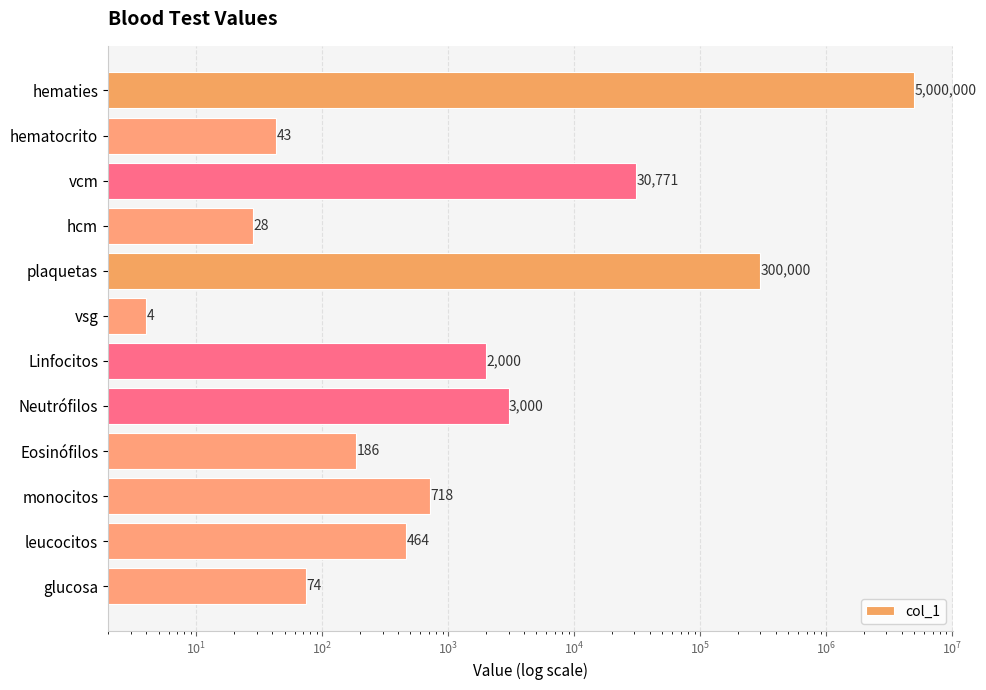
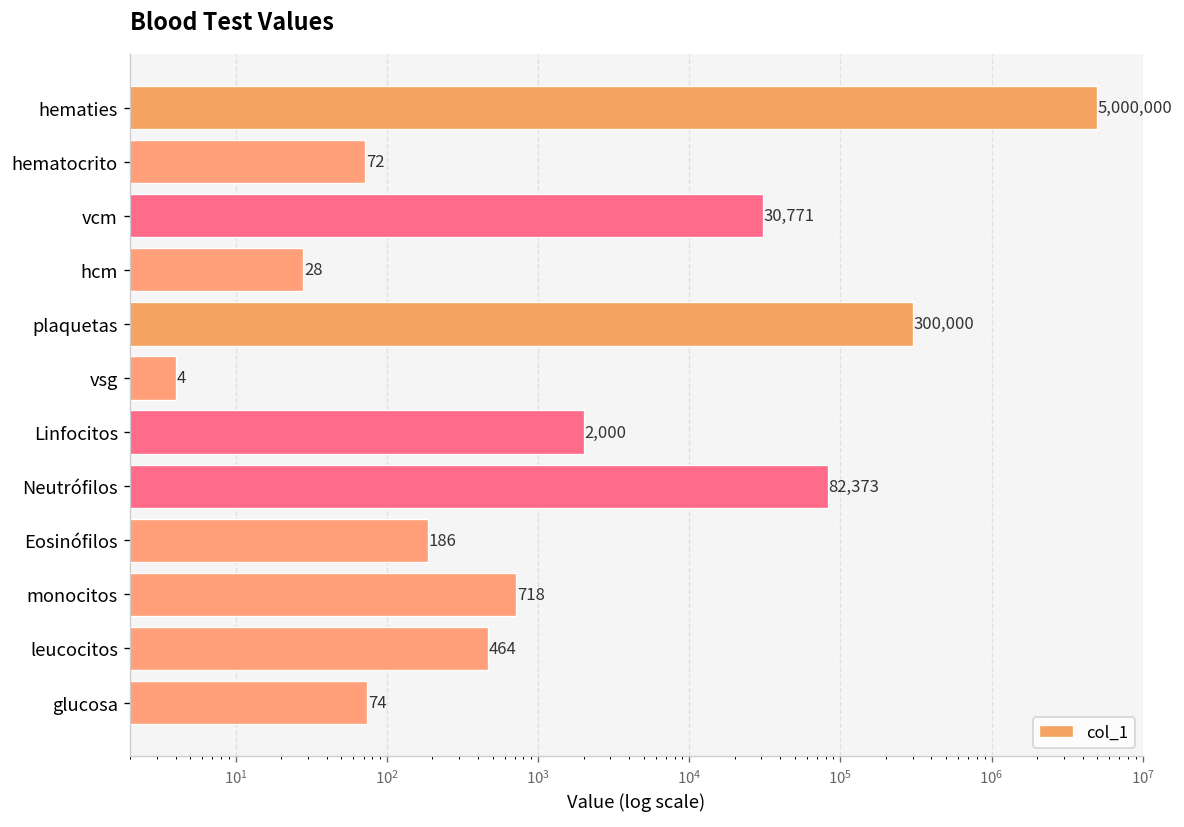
  {
    "hematies": "5,000,000",
-   "hematocrito": "43",
+   "hematocrito": "72",
    "vcm": "30,771",
    "hcm": "28",
    "plaquetas": "300,000",
    "vsg": "4",
    "Linfocitos": "2,000",
-   "Neutrófilos": "3,000",
+   "Neutrófilos": "82,373",
    "Eosinófilos": "186",
    "monocitos": "718",
    "leucocitos": "464",
    "glucosa": "74"
  }
